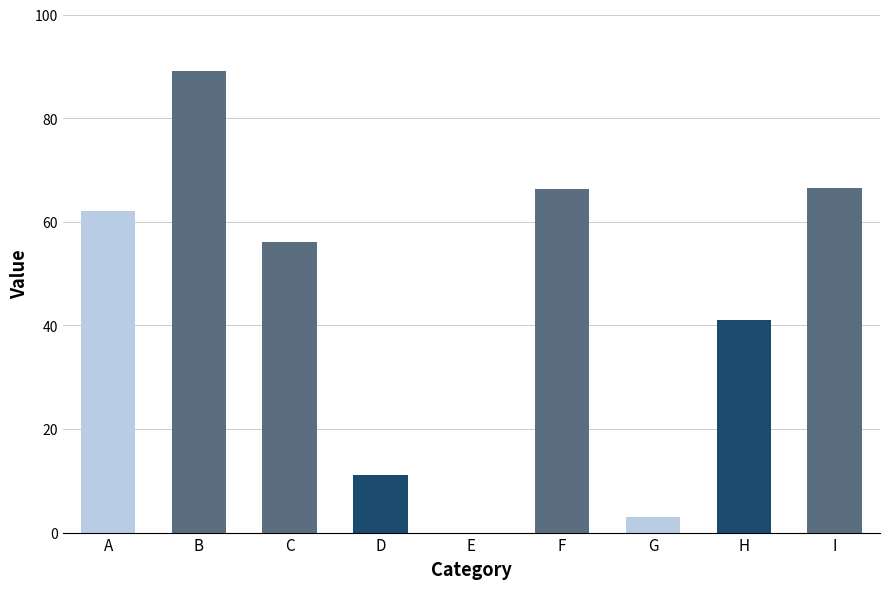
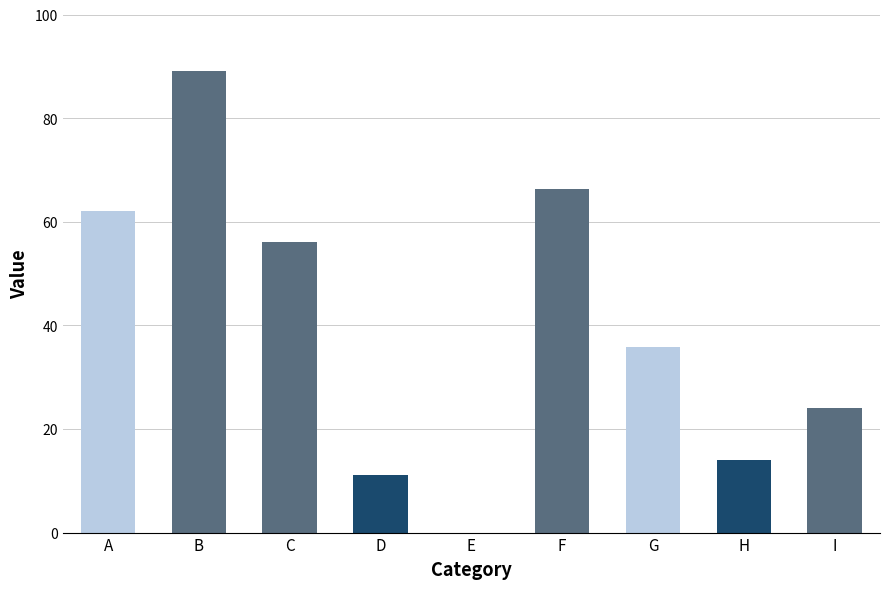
  {
    "A": 62,
    "B": 89,
    "C": 56,
    "D": 11,
    "E": 0,
    "F": 66,
-   "G": 3,
-   "H": 41,
-   "I": 67
+   "G": 36,
+   "H": 14,
+   "I": 24
  }
